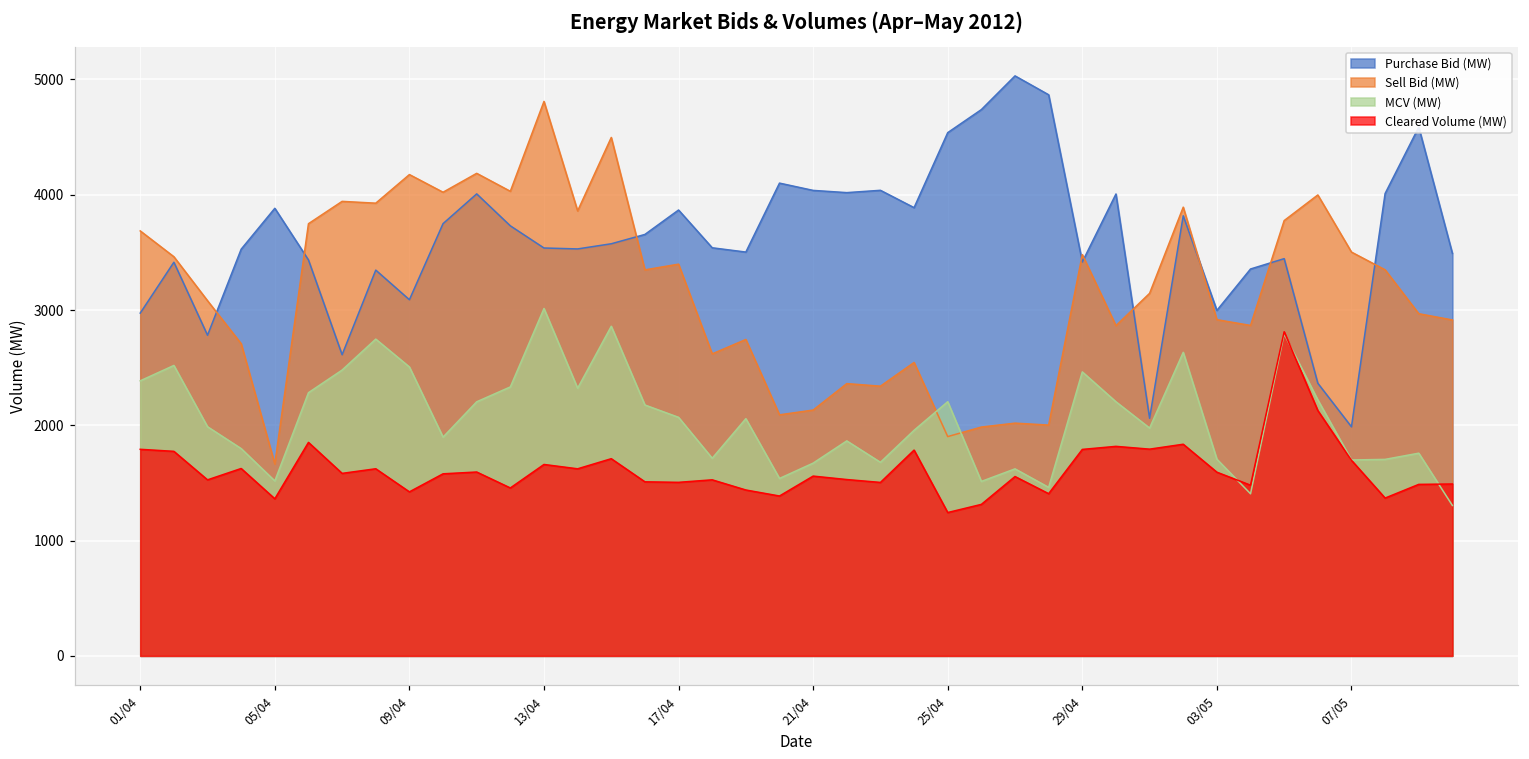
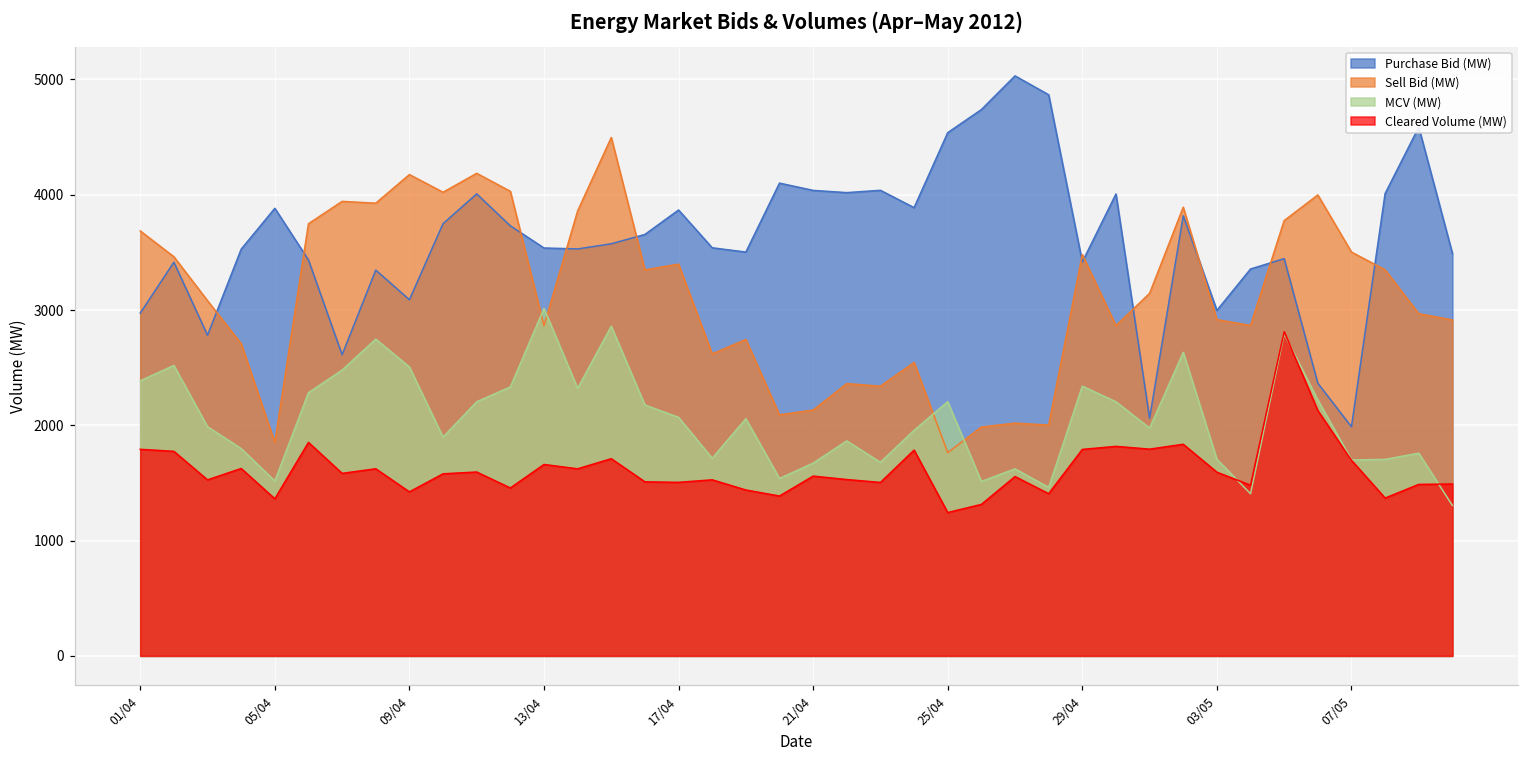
  {
    "Purchase Bid (MW)": {
      "01/04": 2970,
      "05/04": 3880,
      "09/04": 3090,
      "13/04": 3540,
      "17/04": 3870,
      "21/04": 4040,
      "25/04": 4540,
      "29/04": 3420,
      "03/05": 3000,
      "07/05": 1990
    },
    "Sell Bid (MW)": {
      "01/04": 3690,
-     "05/04": 1660,
+     "05/04": 1850,
      "09/04": 4180,
-     "13/04": 4810,
+     "13/04": 2860,
      "17/04": 3400,
      "21/04": 2130,
-     "25/04": 1900,
+     "25/04": 1760,
      "29/04": 3480,
      "03/05": 2920,
      "07/05": 3500
    },
    "MCV (MW)": {
      "01/04": 2390,
      "05/04": 1520,
      "09/04": 2510,
      "13/04": 3010,
      "17/04": 2070,
      "21/04": 1670,
      "25/04": 2200,
-     "29/04": 2460,
+     "29/04": 2340,
      "03/05": 1710
    },
    "Cleared Volume (MW)": {
      "01/04": 1790,
      "05/04": 1360,
      "09/04": 1420,
      "13/04": 1660,
      "17/04": 1510,
      "21/04": 1560,
      "25/04": 1240,
      "29/04": 1790,
      "03/05": 1590
    }
  }
